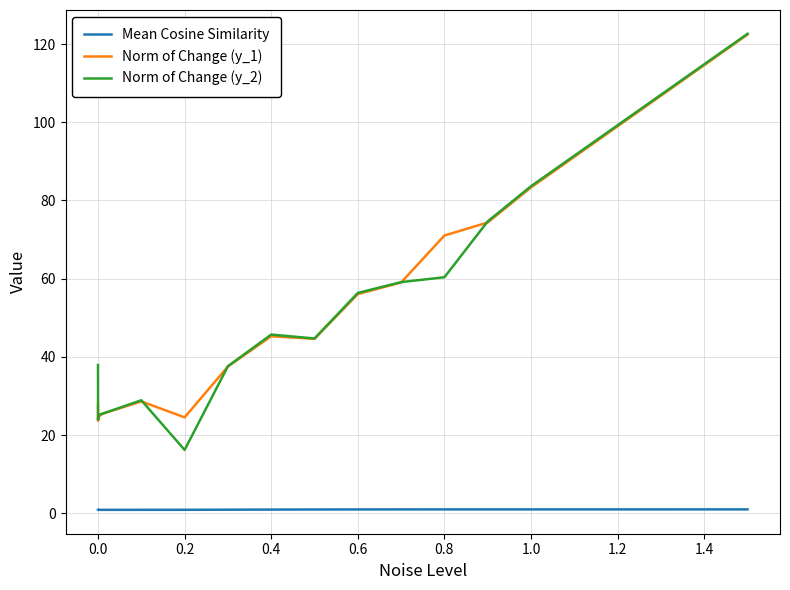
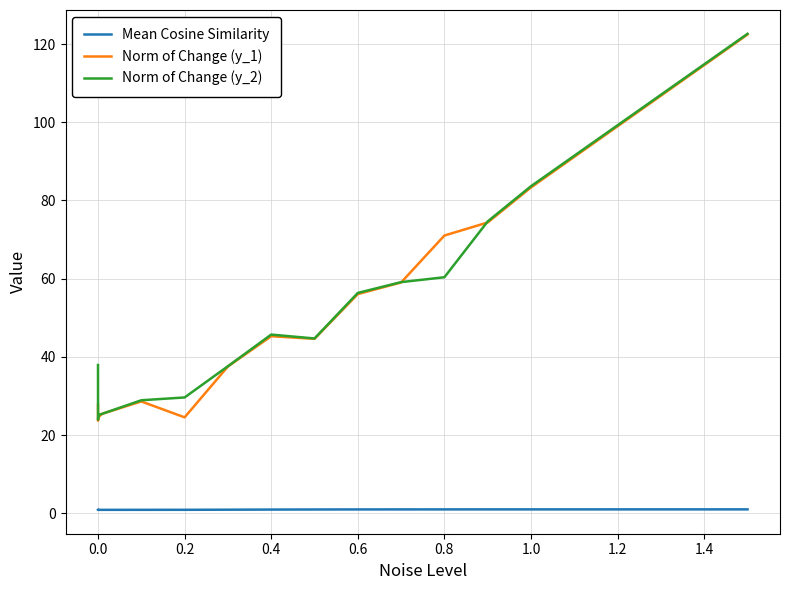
  {
    "Mean Cosine Similarity": {
      "0.0": 1,
      "0.2": 1,
      "0.4": 1,
      "0.6": 1,
      "0.8": 1,
      "1.0": 1
    },
    "Norm of Change (y_1)": {
      "0.0": 28,
      "0.2": 25,
      "0.8": 71
    },
    "Norm of Change (y_2)": {
      "0.0": 38,
-     "0.2": 16,
+     "0.2": 30,
      "0.8": 60
    }
  }
